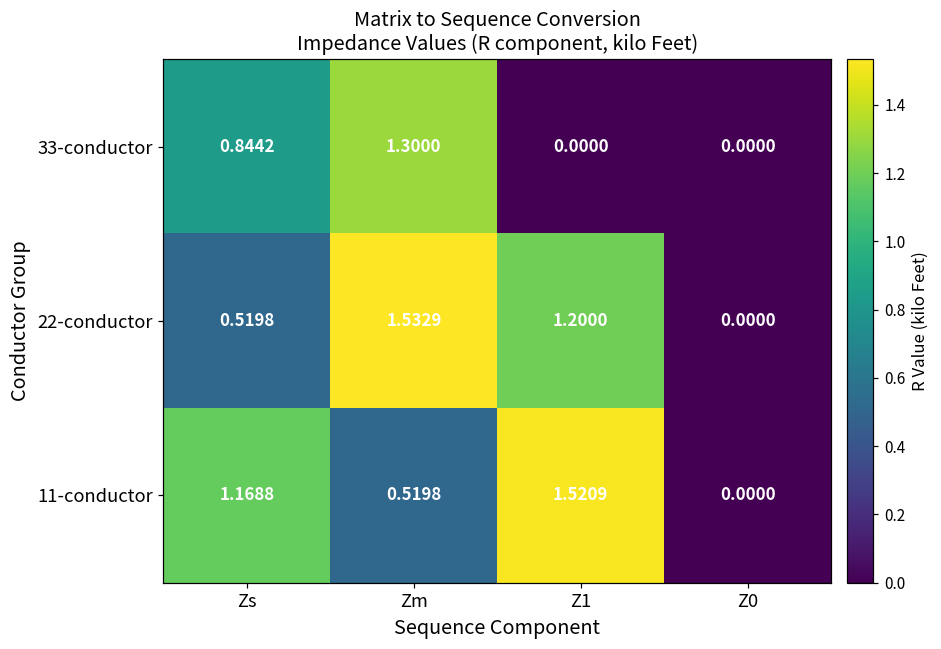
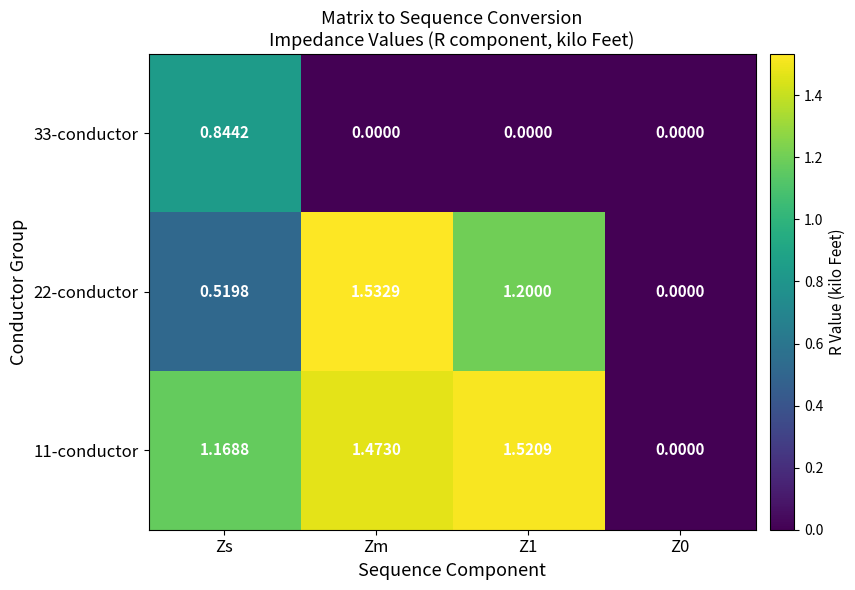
  {
    "33-conductor": {
      "Zs": 0.8442,
-     "Zm": 1.3000,
+     "Zm": 0.0000,
      "Z1": 0.0000,
      "Z0": 0.0000
    },
    "22-conductor": {
      "Zs": 0.5198,
      "Zm": 1.5329,
      "Z1": 1.2000,
      "Z0": 0.0000
    },
    "11-conductor": {
      "Zs": 1.1688,
-     "Zm": 0.5198,
+     "Zm": 1.4730,
      "Z1": 1.5209,
      "Z0": 0.0000
    }
  }
